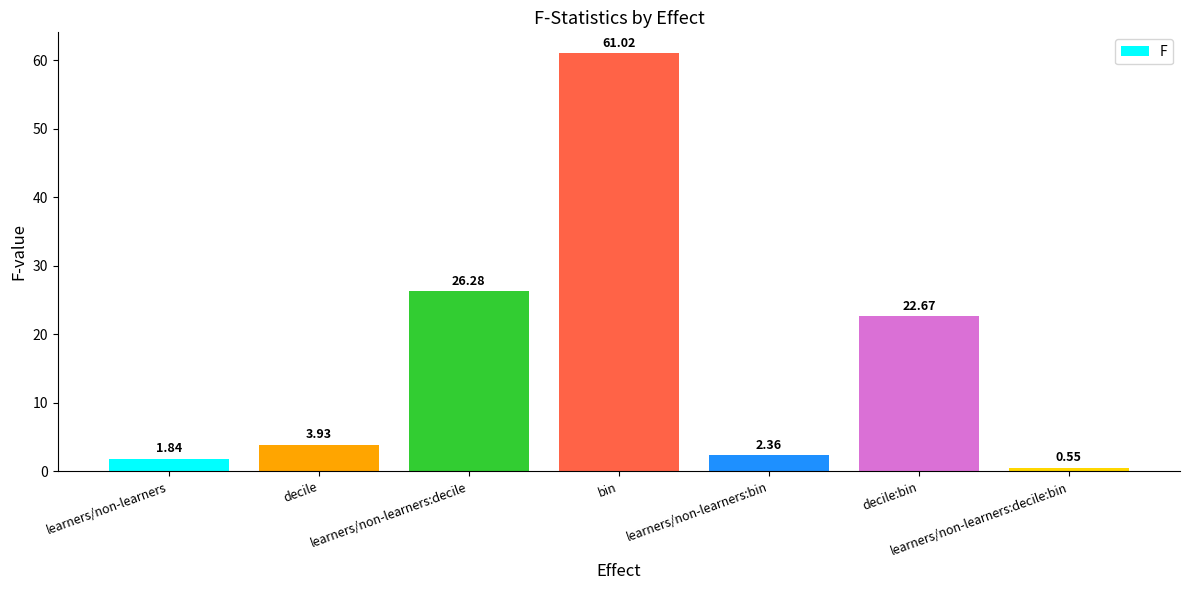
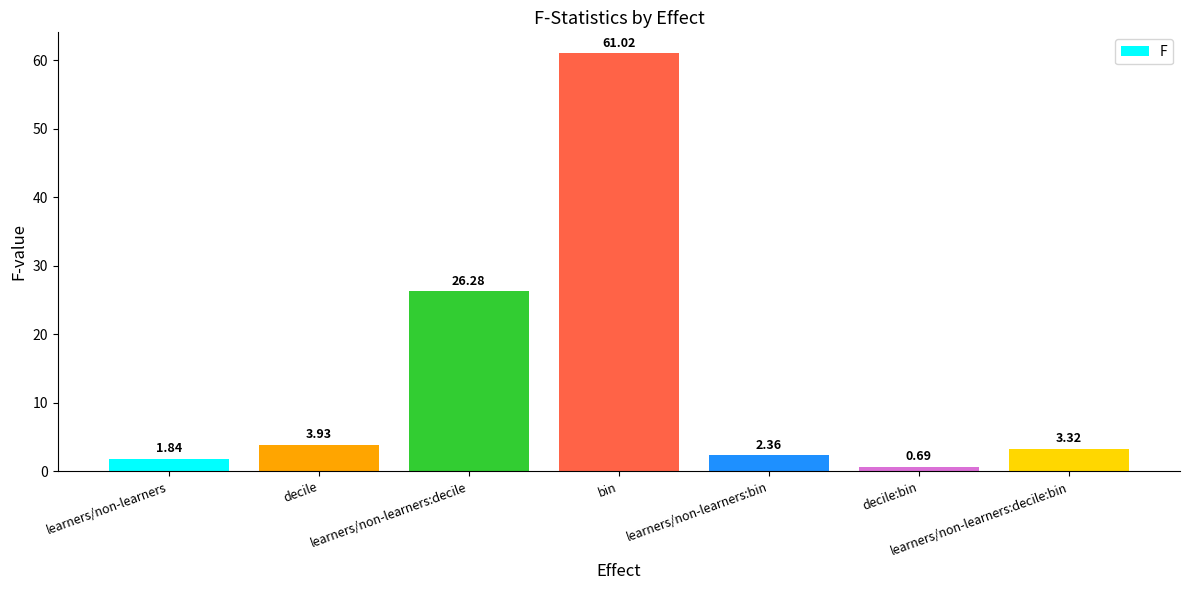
  {
    "learners/non-learners": 1.84,
    "decile": 3.93,
    "learners/non-learners:decile": 26.28,
    "bin": 61.02,
    "learners/non-learners:bin": 2.36,
-   "decile:bin": 22.67,
-   "learners/non-learners:decile:bin": 0.55
+   "decile:bin": 0.69,
+   "learners/non-learners:decile:bin": 3.32
  }
